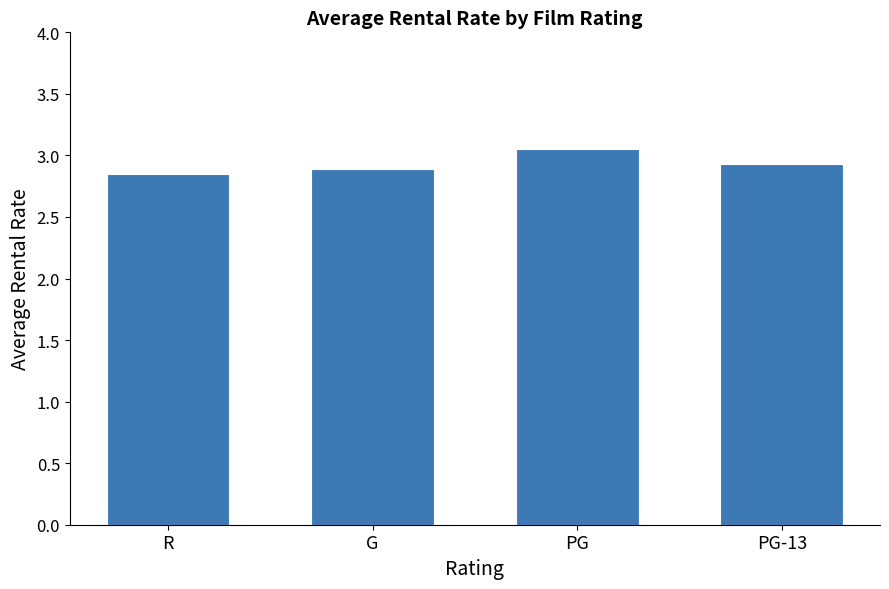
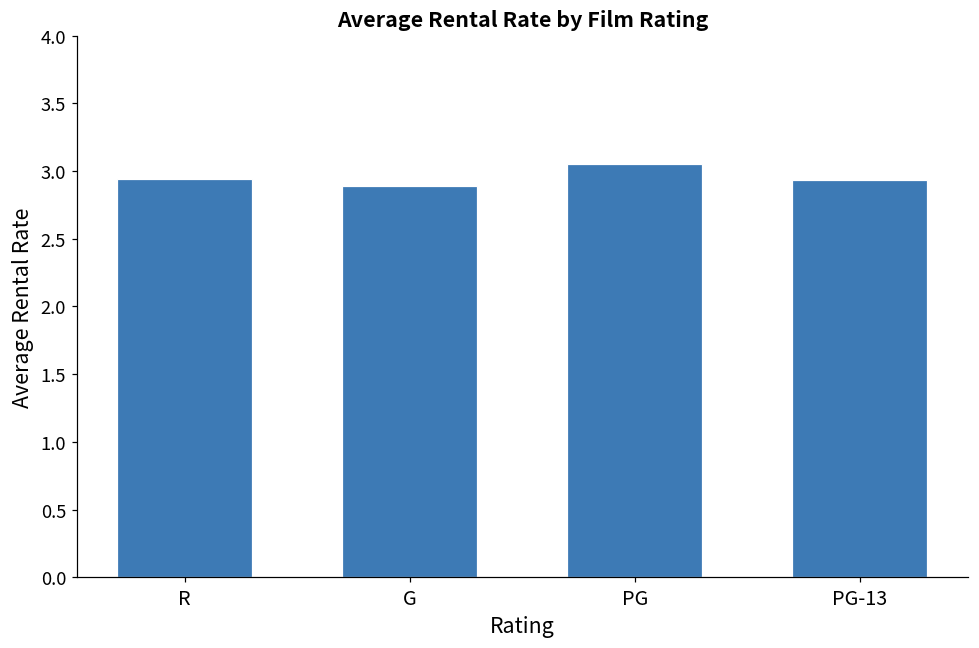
  {
-   "R": 2.85,
+   "R": 2.94,
    "G": 2.89,
    "PG": 3.05,
    "PG-13": 2.93
  }
